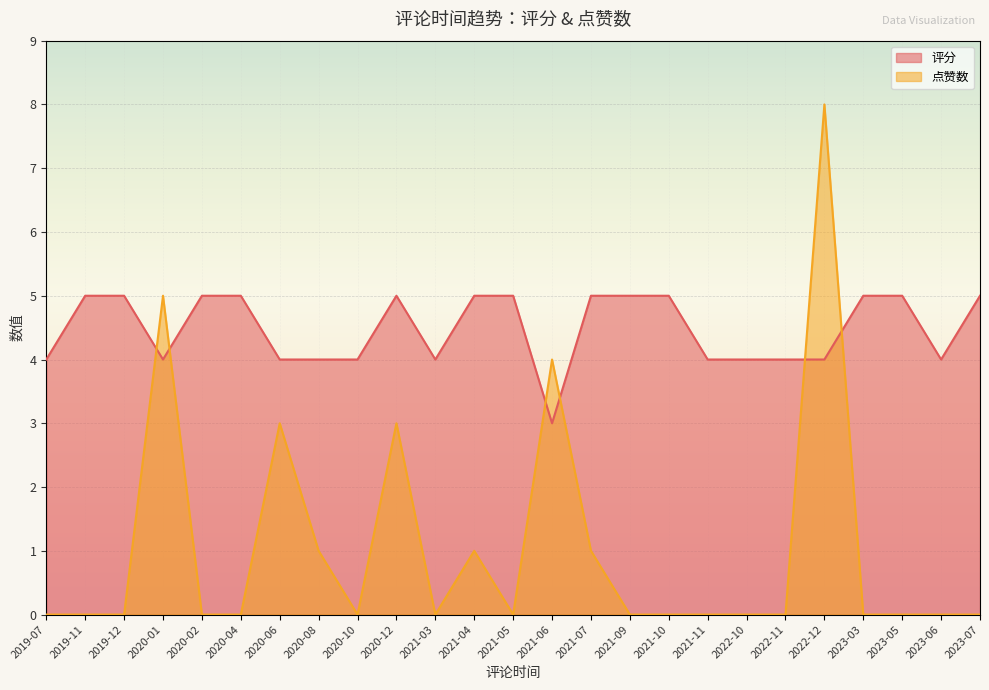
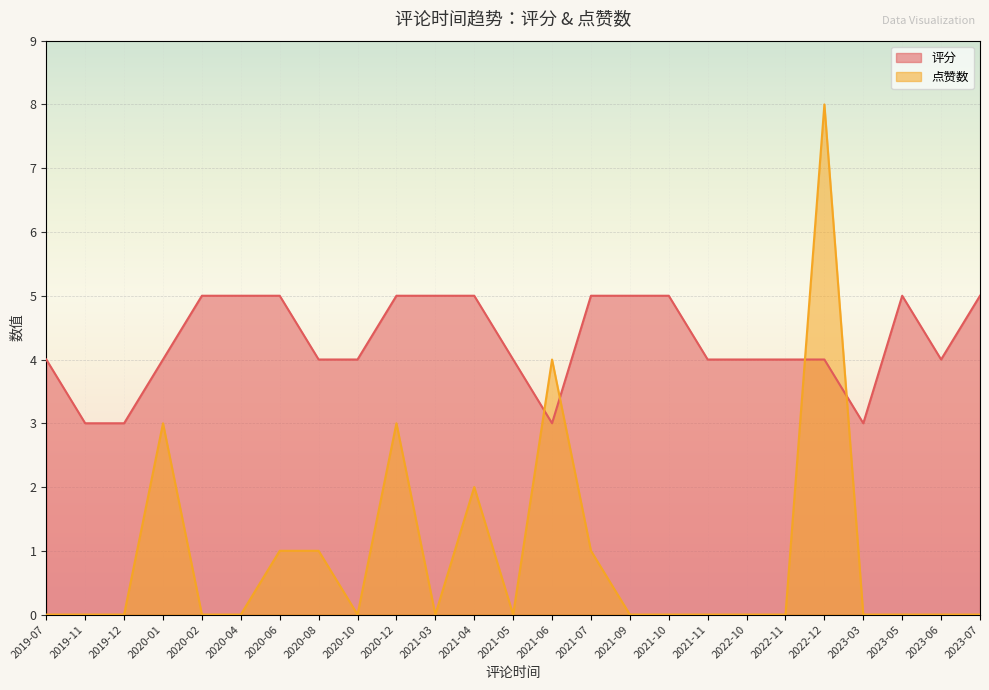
  {
    "评分": {
      "2019-07": 4,
-     "2019-11": 5,
-     "2019-12": 5,
+     "2019-11": 3,
+     "2019-12": 3,
      "2020-01": 4,
      "2020-02": 5,
      "2020-04": 5,
-     "2020-06": 4,
+     "2020-06": 5,
      "2020-08": 4,
      "2020-10": 4,
      "2020-12": 5,
-     "2021-03": 4,
+     "2021-03": 5,
      "2021-04": 5,
-     "2021-05": 5,
+     "2021-05": 4,
      "2021-06": 3,
      "2021-07": 5,
      "2021-09": 5,
      "2021-10": 5,
      "2021-11": 4,
      "2022-10": 4,
      "2022-11": 4,
      "2022-12": 4,
-     "2023-03": 5,
+     "2023-03": 3,
      "2023-05": 5,
      "2023-06": 4,
      "2023-07": 5
    },
    "点赞数": {
      "2019-07": 0,
      "2019-11": 0,
      "2019-12": 0,
-     "2020-01": 5,
+     "2020-01": 3,
      "2020-02": 0,
      "2020-04": 0,
-     "2020-06": 3,
+     "2020-06": 1,
      "2020-08": 1,
      "2020-10": 0,
      "2020-12": 3,
      "2021-03": 0,
-     "2021-04": 1,
+     "2021-04": 2,
      "2021-05": 0,
      "2021-06": 4,
      "2021-07": 1,
      "2021-09": 0,
      "2021-10": 0,
      "2021-11": 0,
      "2022-10": 0,
      "2022-11": 0,
      "2022-12": 8,
      "2023-03": 0,
      "2023-05": 0,
      "2023-06": 0,
      "2023-07": 0
    }
  }
